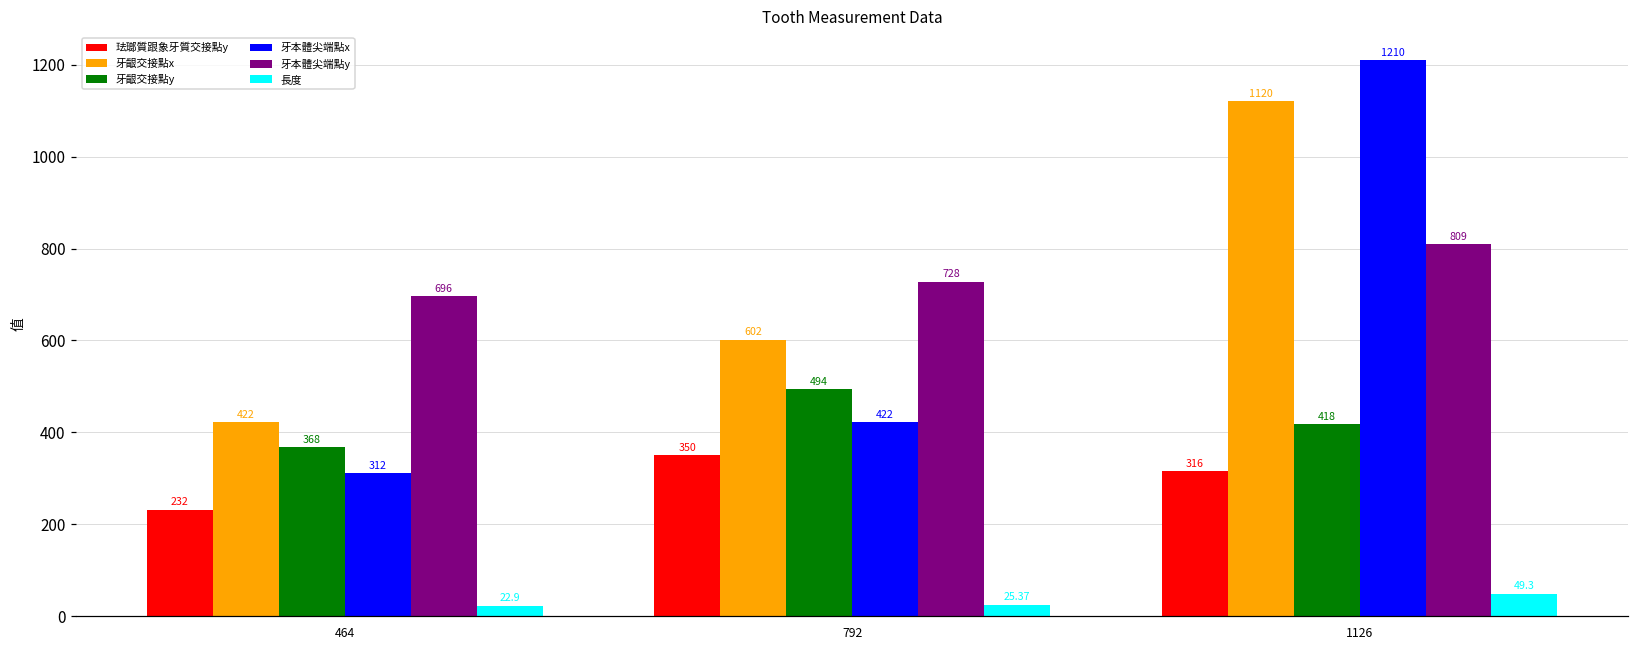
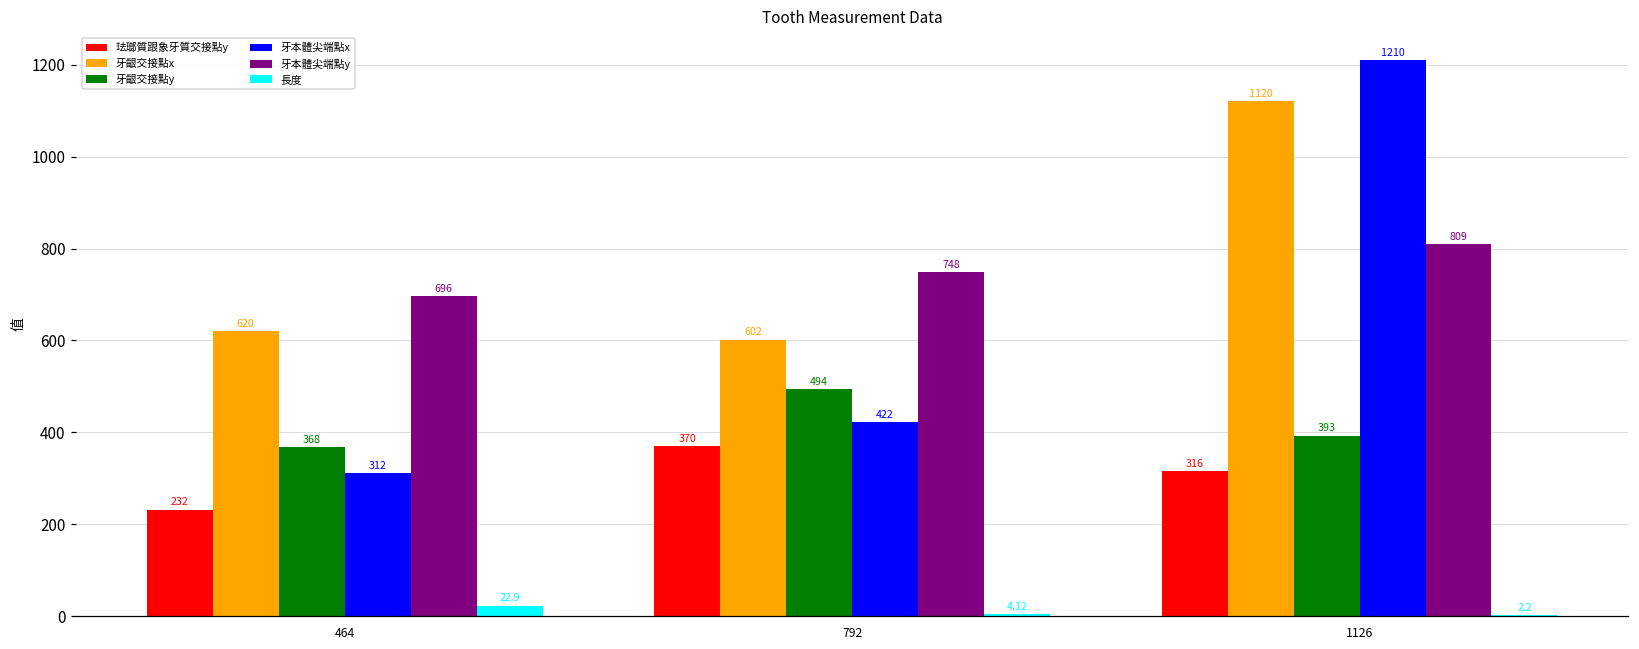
  {
    "珐瑯質跟象牙質交接點y": {
      "464": 232,
-     "792": 350,
+     "792": 370,
      "1126": 316
    },
    "牙齦交接點x": {
-     "464": 422,
+     "464": 620,
      "792": 602,
      "1126": 1120
    },
    "牙齦交接點y": {
      "464": 368,
      "792": 494,
-     "1126": 418
+     "1126": 393
    },
    "牙本體尖端點x": {
      "464": 312,
      "792": 422,
      "1126": 1210
    },
    "牙本體尖端點y": {
      "464": 696,
-     "792": 728,
+     "792": 748,
      "1126": 809
    },
    "長度": {
      "464": 22.9,
-     "792": 25.37,
-     "1126": 49.3
+     "792": 4.12,
+     "1126": 2.2
    }
  }
